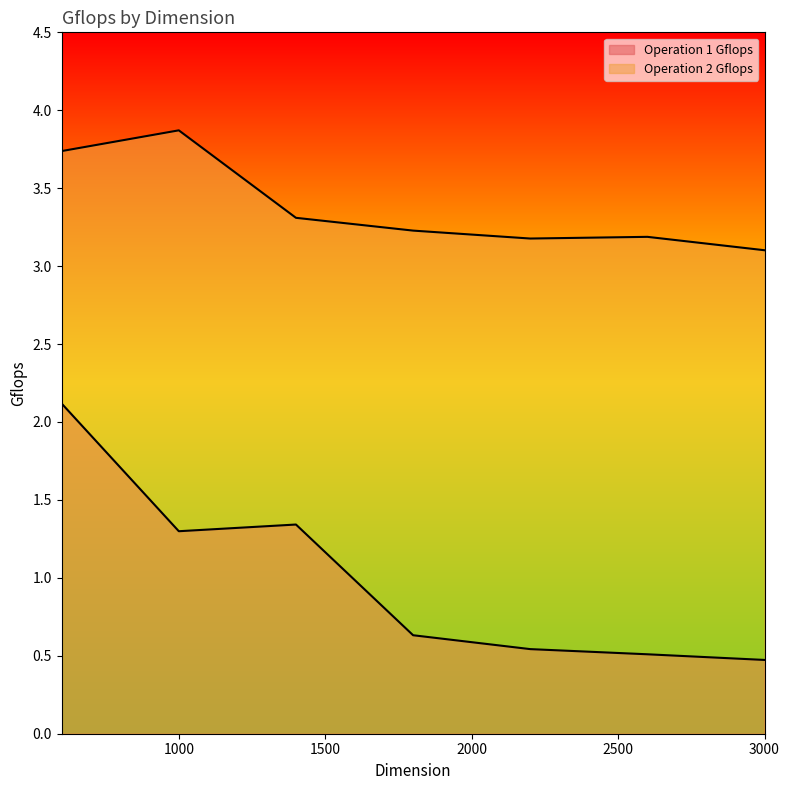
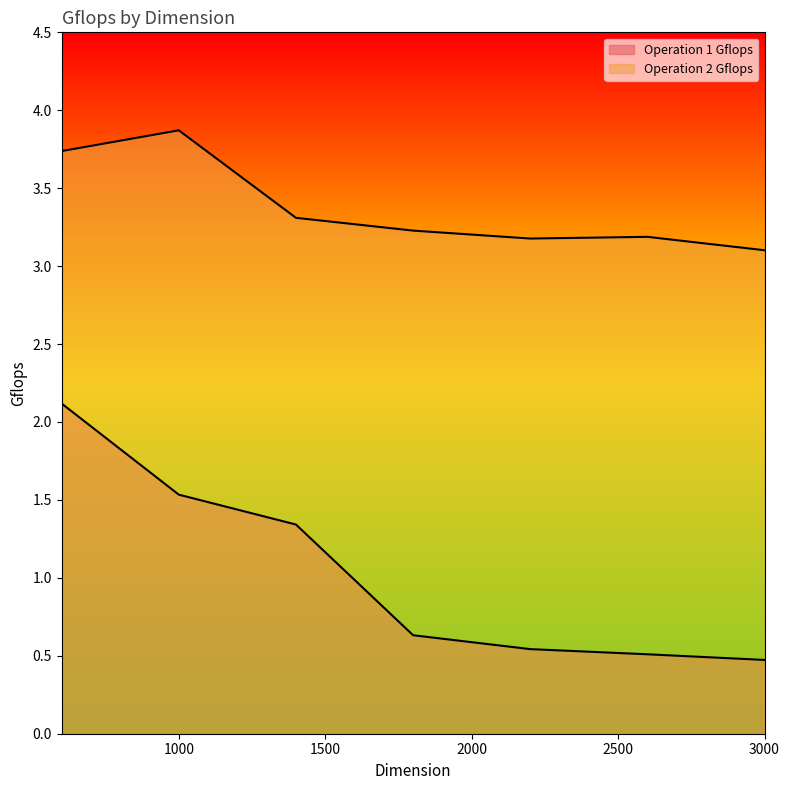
  {
    "Operation 1 Gflops": {
-     "1000": 1.30,
+     "1000": 1.53,
      "3000": 0.47
    },
    "Operation 2 Gflops": {
      "1000": 3.87,
      "3000": 3.10
    }
  }
